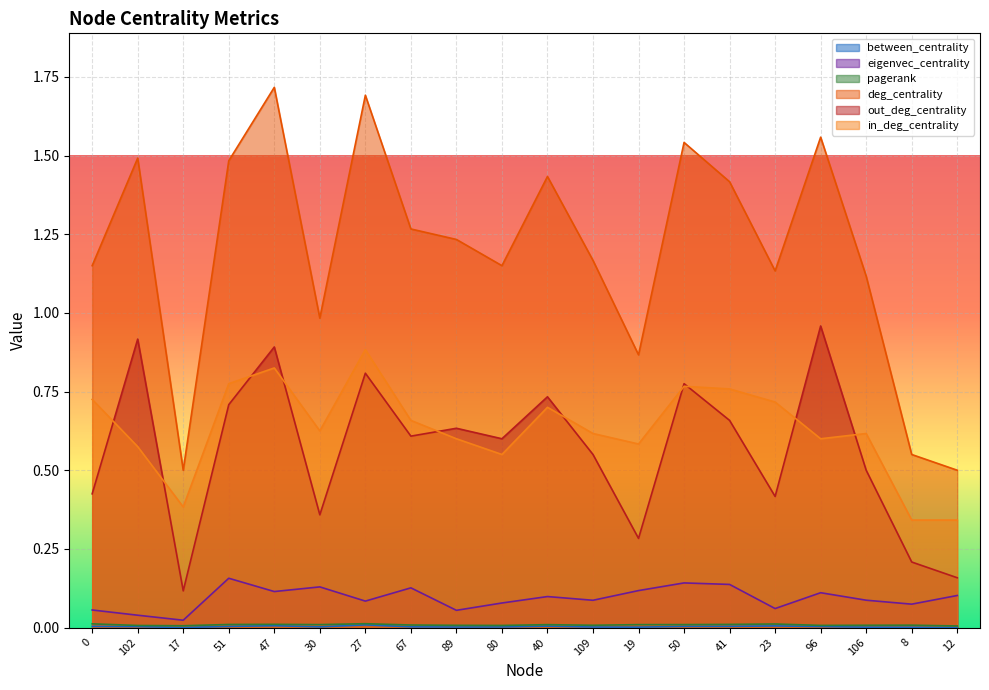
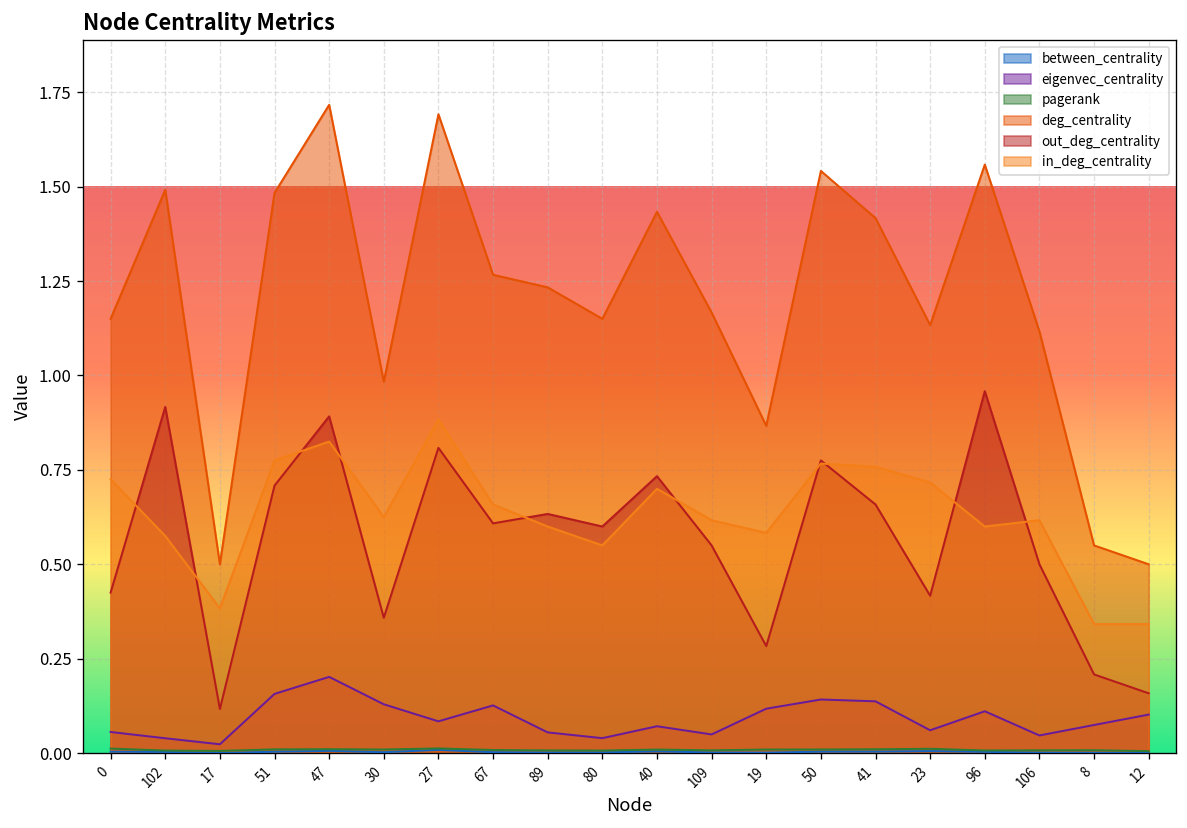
  {
    "between_centrality": {
      "0": 0.00,
      "19": 0.00
    },
    "eigenvec_centrality": {
      "0": 0.06,
      "102": 0.04,
      "17": 0.02,
      "51": 0.16,
-     "47": 0.11,
+     "47": 0.20,
      "30": 0.13,
      "27": 0.08,
      "67": 0.13,
      "89": 0.05,
-     "80": 0.08,
-     "40": 0.10,
-     "109": 0.09,
+     "80": 0.04,
+     "40": 0.07,
+     "109": 0.05,
      "19": 0.12,
      "50": 0.14,
      "41": 0.14,
      "23": 0.06,
      "96": 0.11,
-     "106": 0.09,
+     "106": 0.05,
      "8": 0.07,
      "12": 0.10
    },
    "pagerank": {
      "0": 0.01,
      "19": 0.01
    }
  }
